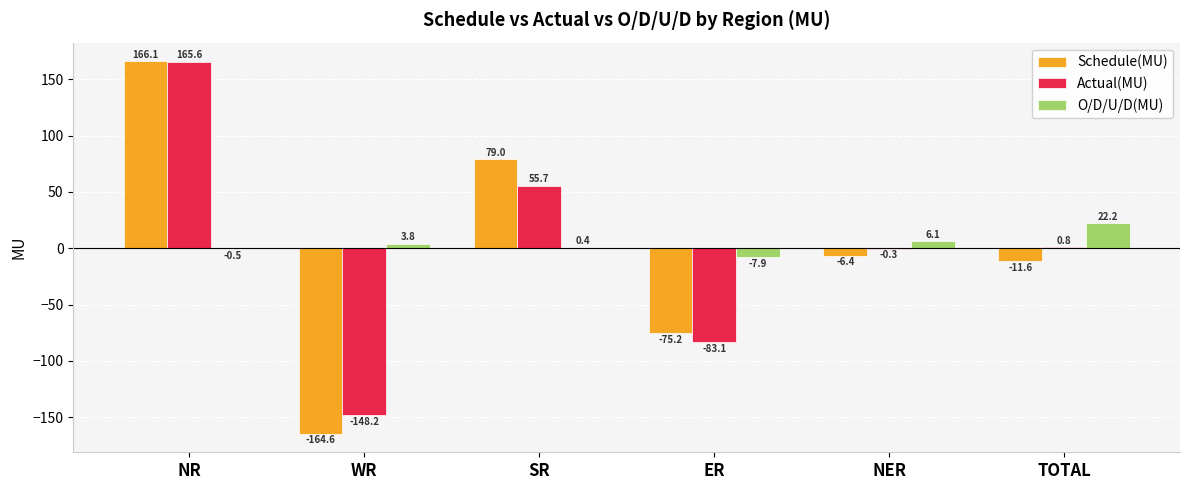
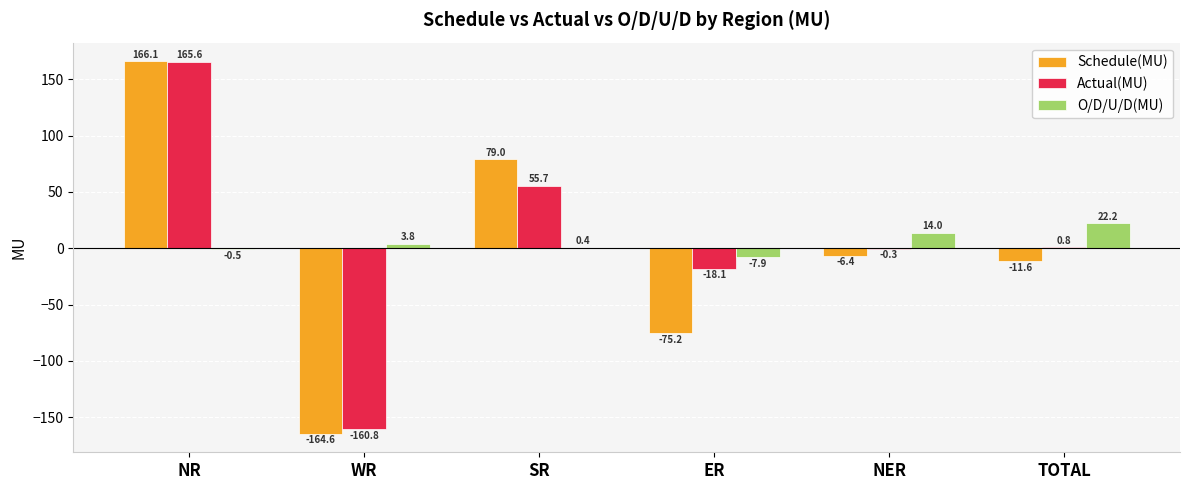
  {
    "Schedule(MU)": {
      "NR": 166.1,
      "WR": -164.6,
      "SR": 79.0,
      "ER": -75.2,
      "NER": -6.4,
      "TOTAL": -11.6
    },
    "Actual(MU)": {
      "NR": 165.6,
-     "WR": -148.2,
+     "WR": -160.8,
      "SR": 55.7,
-     "ER": -83.1,
+     "ER": -18.1,
      "NER": -0.3,
      "TOTAL": 0.8
    },
    "O/D/U/D(MU)": {
      "NR": -0.5,
      "WR": 3.8,
      "SR": 0.4,
      "ER": -7.9,
-     "NER": 6.1,
+     "NER": 14.0,
      "TOTAL": 22.2
    }
  }
